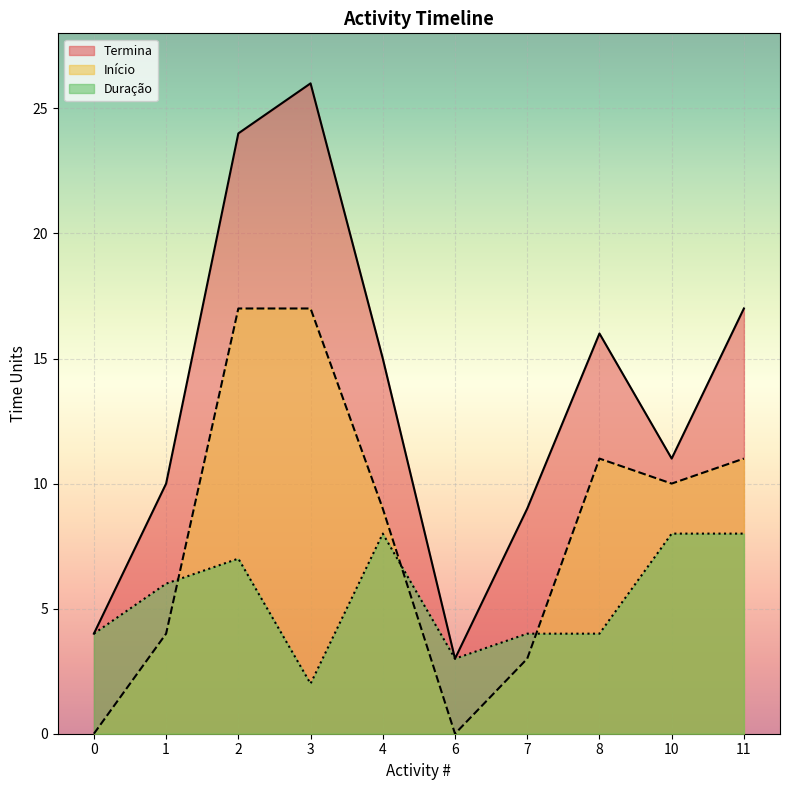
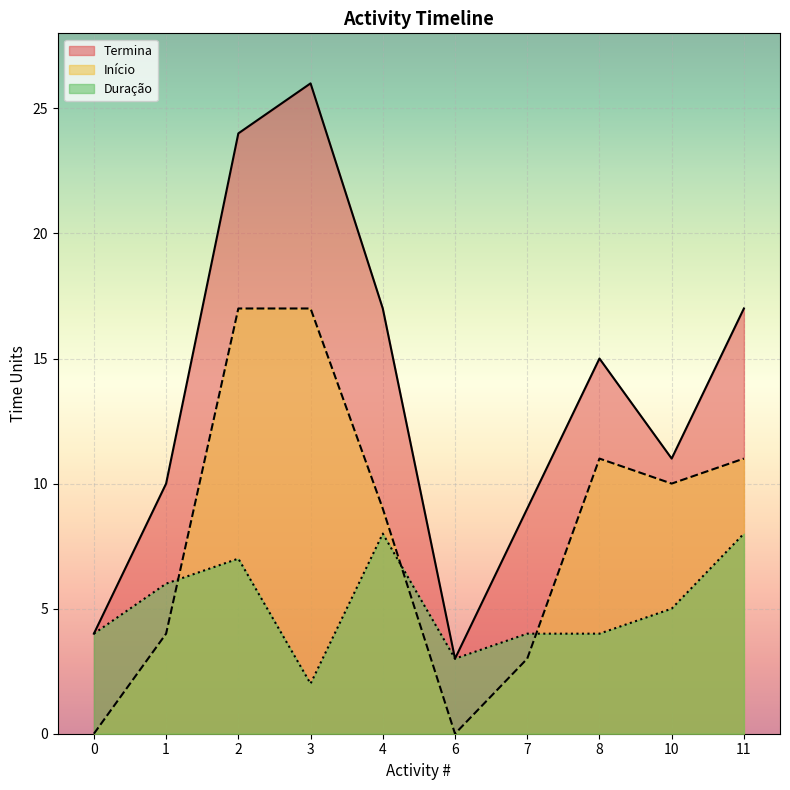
  {
    "Termina": {
      "1": 10,
      "2": 24,
      "3": 26,
-     "4": 15,
+     "4": 17,
      "7": 9,
-     "8": 16,
+     "8": 15,
      "10": 11,
      "11": 17
    },
    "Início": {
      "0": 0,
      "1": 4,
      "2": 17,
      "3": 17,
      "4": 9,
      "6": 0,
      "7": 3,
      "8": 11,
      "10": 10,
      "11": 11
    },
    "Duração": {
      "1": 6,
      "2": 7,
      "3": 2,
      "4": 8,
      "7": 4,
      "8": 4,
-     "10": 8,
+     "10": 5,
      "11": 8
    }
  }
